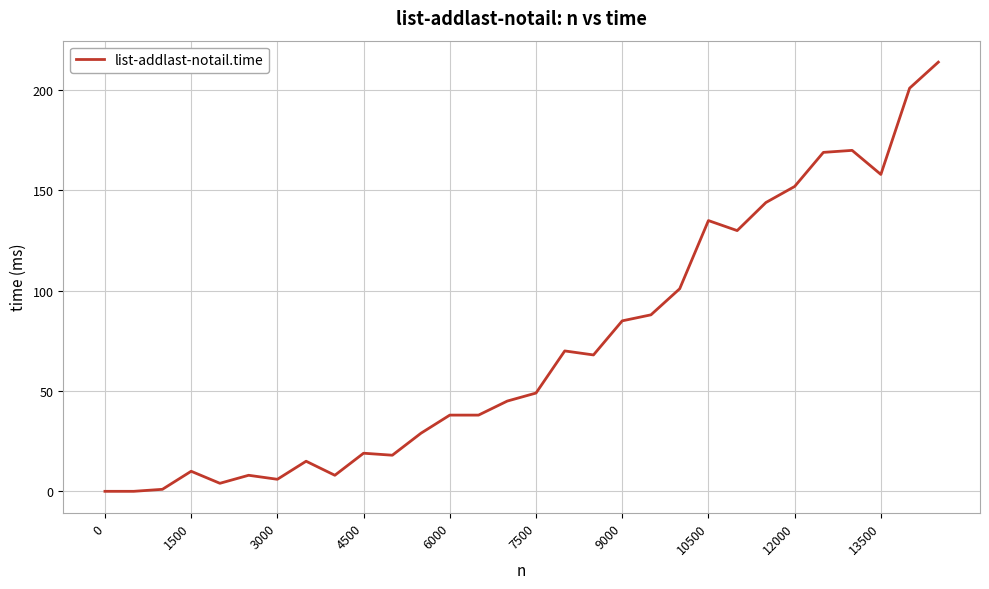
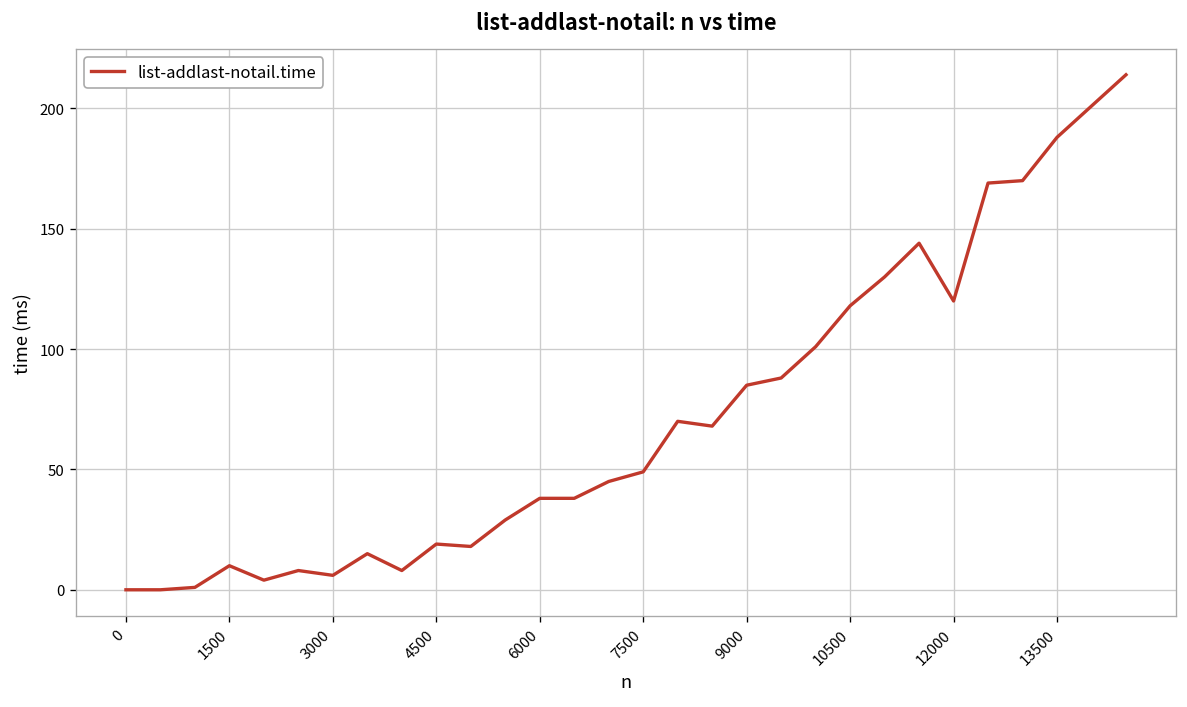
  {
    "0": 0,
    "1500": 10,
    "3000": 6,
    "4500": 19,
    "6000": 38,
    "7500": 49,
    "9000": 85,
-   "10500": 135,
-   "12000": 152,
-   "13500": 158
+   "10500": 118,
+   "12000": 120,
+   "13500": 188
  }
